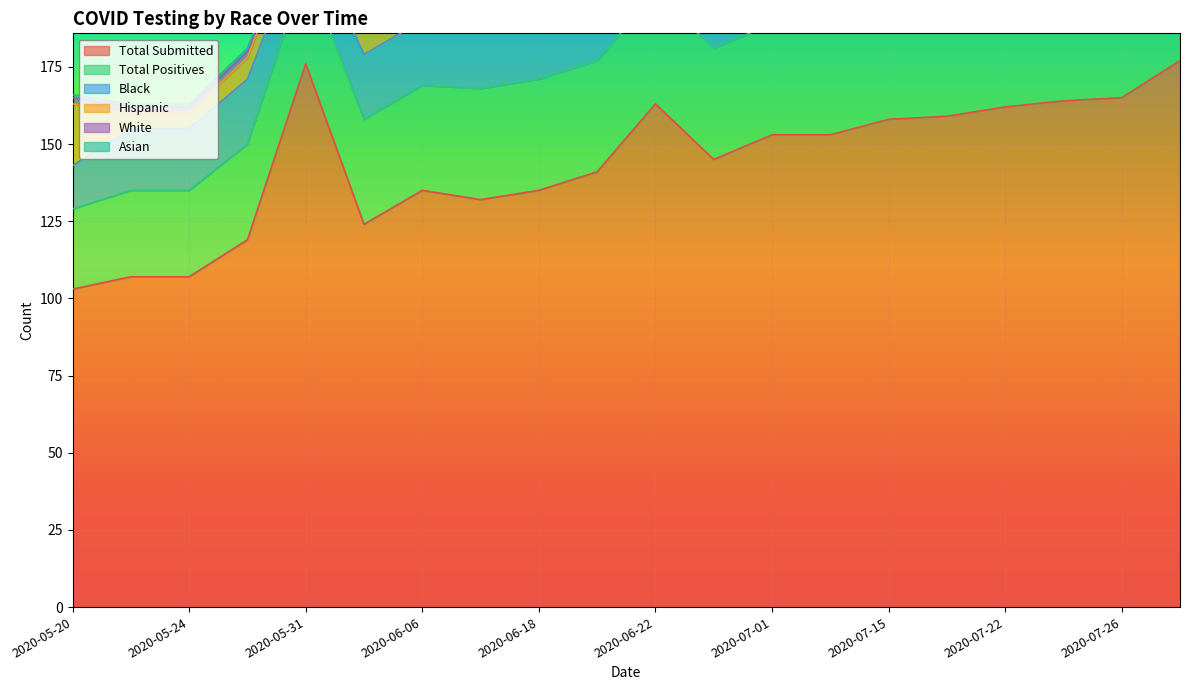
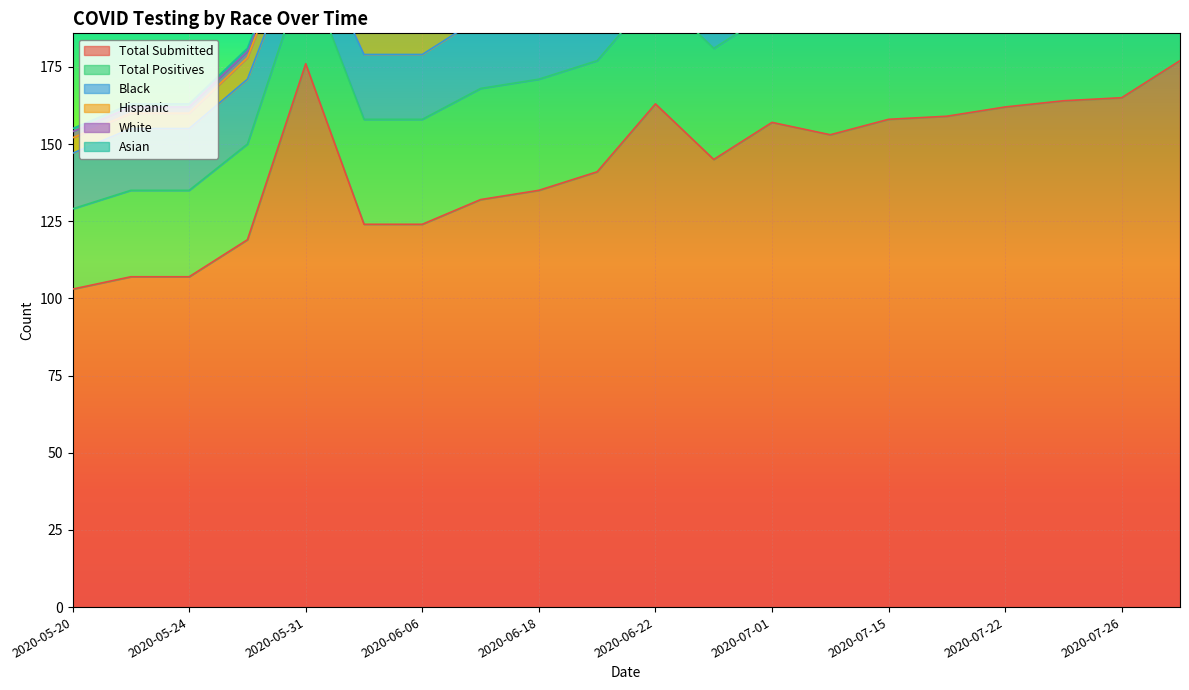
  {
    "Total Submitted": {
      "2020-05-20": 103,
      "2020-05-24": 107,
      "2020-05-31": 176,
-     "2020-06-06": 135,
+     "2020-06-06": 124,
      "2020-06-18": 135,
      "2020-06-22": 163,
-     "2020-07-01": 153,
+     "2020-07-01": 157,
      "2020-07-15": 158,
      "2020-07-22": 162,
      "2020-07-26": 165
    },
    "Black": {
-     "2020-05-20": 14
+     "2020-05-20": 18
    },
    "Hispanic": {
-     "2020-05-20": 20
+     "2020-05-20": 5
    },
    "White": {
      "2020-05-20": 2
    }
  }
